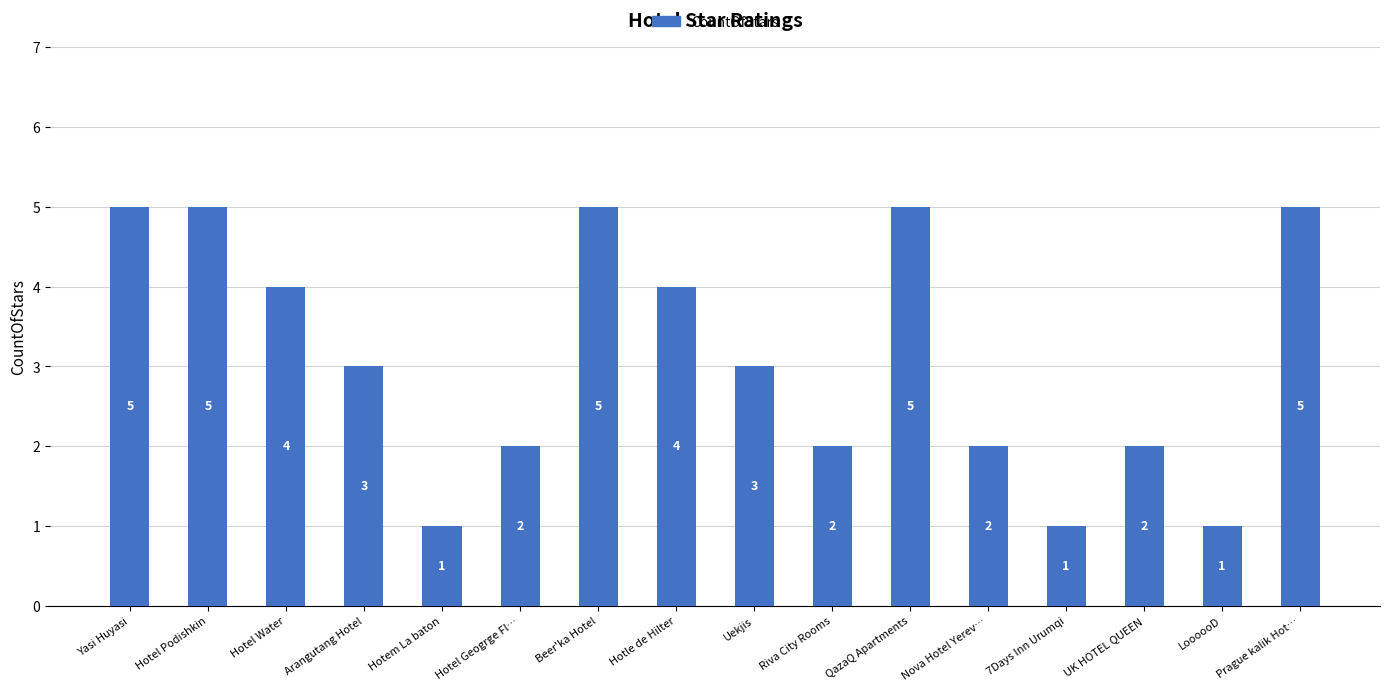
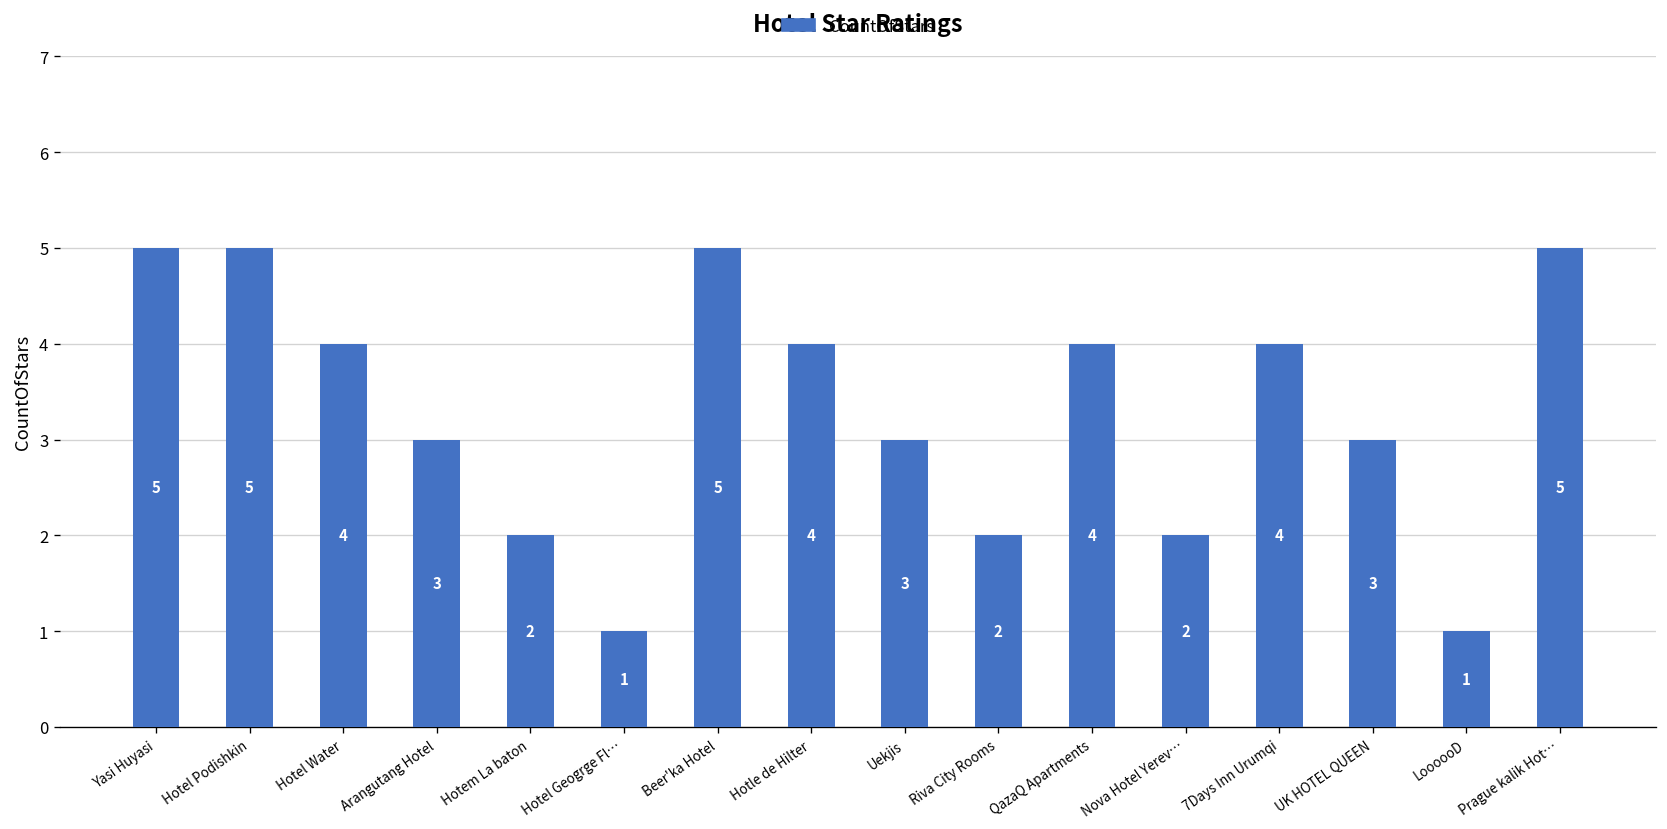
  {
    "Yasi Huyasi": 5,
    "Hotel Podishkin": 5,
    "Hotel Water": 4,
    "Arangutang Hotel": 3,
-   "Hotem La baton": 1,
-   "Hotel Geogrge Fl…": 2,
+   "Hotem La baton": 2,
+   "Hotel Geogrge Fl…": 1,
    "Beer'ka Hotel": 5,
    "Hotle de Hilter": 4,
    "Uekjis": 3,
    "Riva City Rooms": 2,
-   "QazaQ Apartments": 5,
+   "QazaQ Apartments": 4,
    "Nova Hotel Yerev…": 2,
-   "7Days Inn Urumqi": 1,
-   "UK HOTEL QUEEN": 2,
+   "7Days Inn Urumqi": 4,
+   "UK HOTEL QUEEN": 3,
    "LoooooD": 1,
    "Prague kalik Hot…": 5
  }
